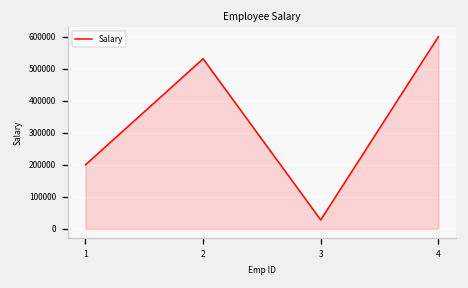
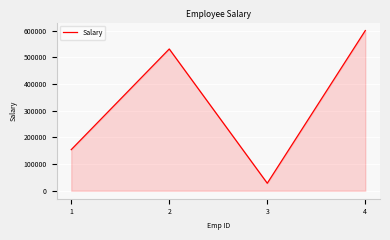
  {
-   "1": 200000,
+   "1": 150000,
    "2": 530000,
    "3": 30000,
    "4": 600000
  }
